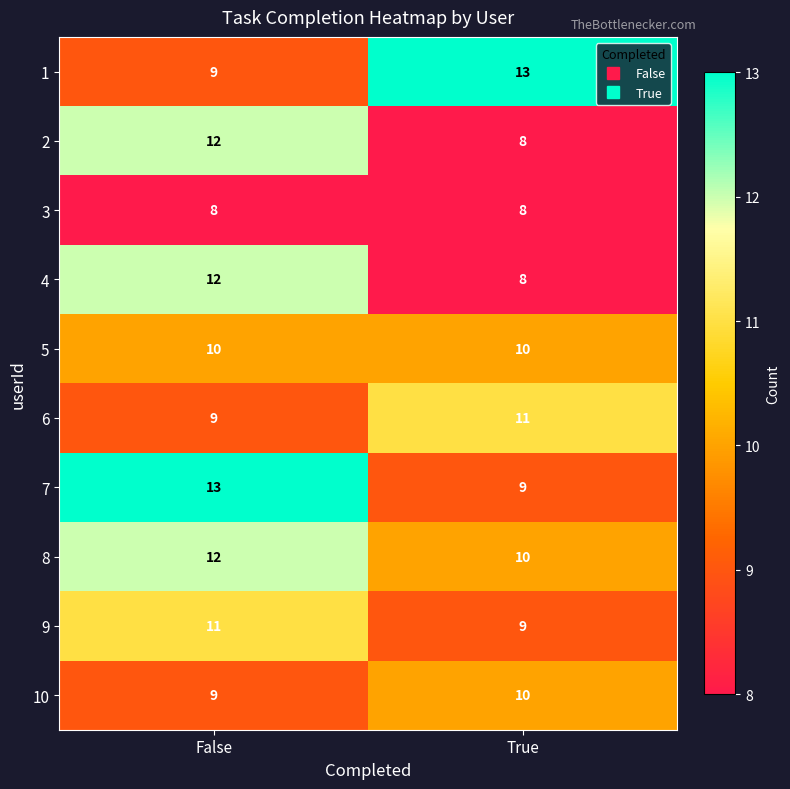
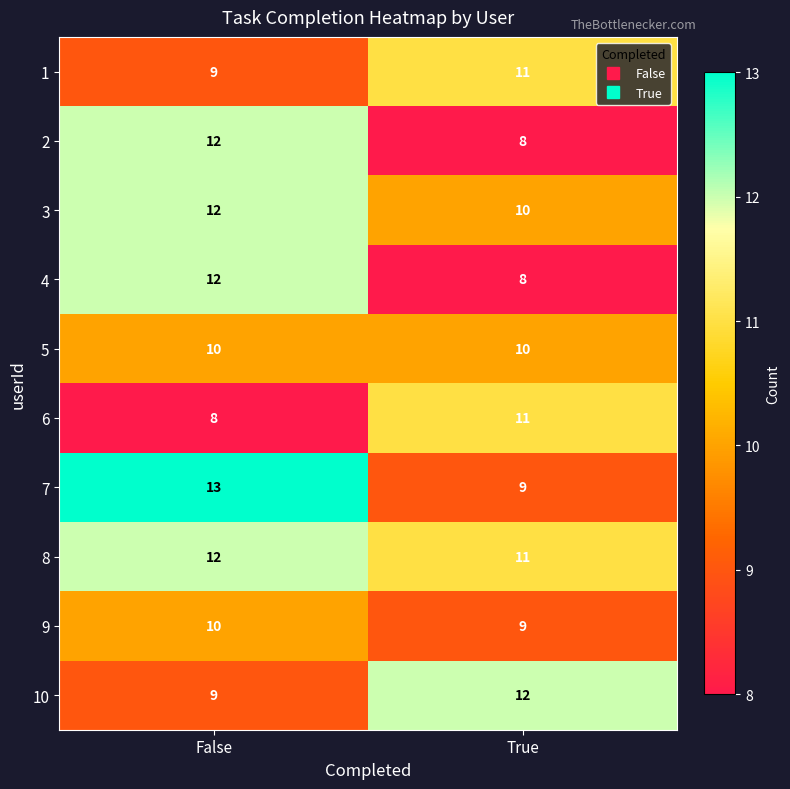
  {
    "1": {
      "False": 9,
-     "True": 13
+     "True": 11
    },
    "2": {
      "False": 12,
      "True": 8
    },
    "3": {
-     "False": 8,
-     "True": 8
+     "False": 12,
+     "True": 10
    },
    "4": {
      "False": 12,
      "True": 8
    },
    "5": {
      "False": 10,
      "True": 10
    },
    "6": {
-     "False": 9,
+     "False": 8,
      "True": 11
    },
    "7": {
      "False": 13,
      "True": 9
    },
    "8": {
      "False": 12,
-     "True": 10
+     "True": 11
    },
    "9": {
-     "False": 11,
+     "False": 10,
      "True": 9
    },
    "10": {
      "False": 9,
-     "True": 10
+     "True": 12
    }
  }
